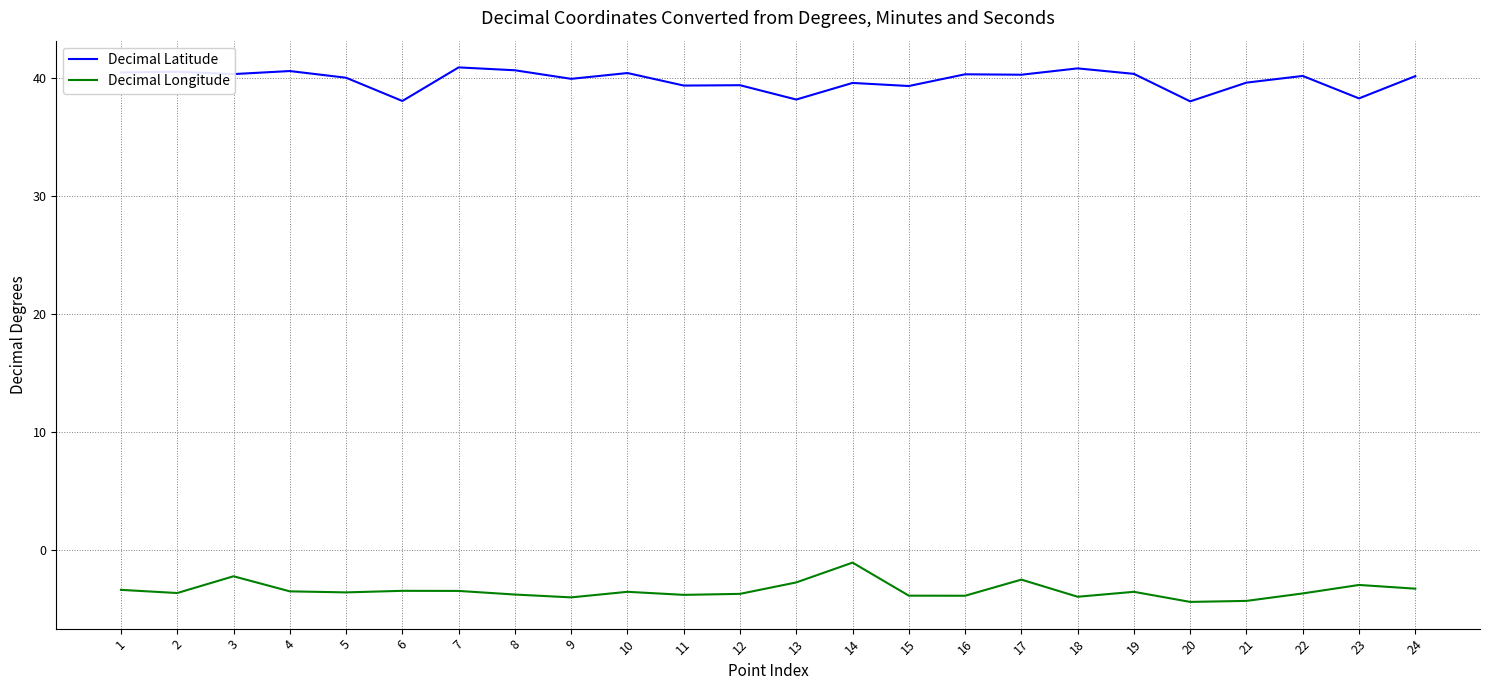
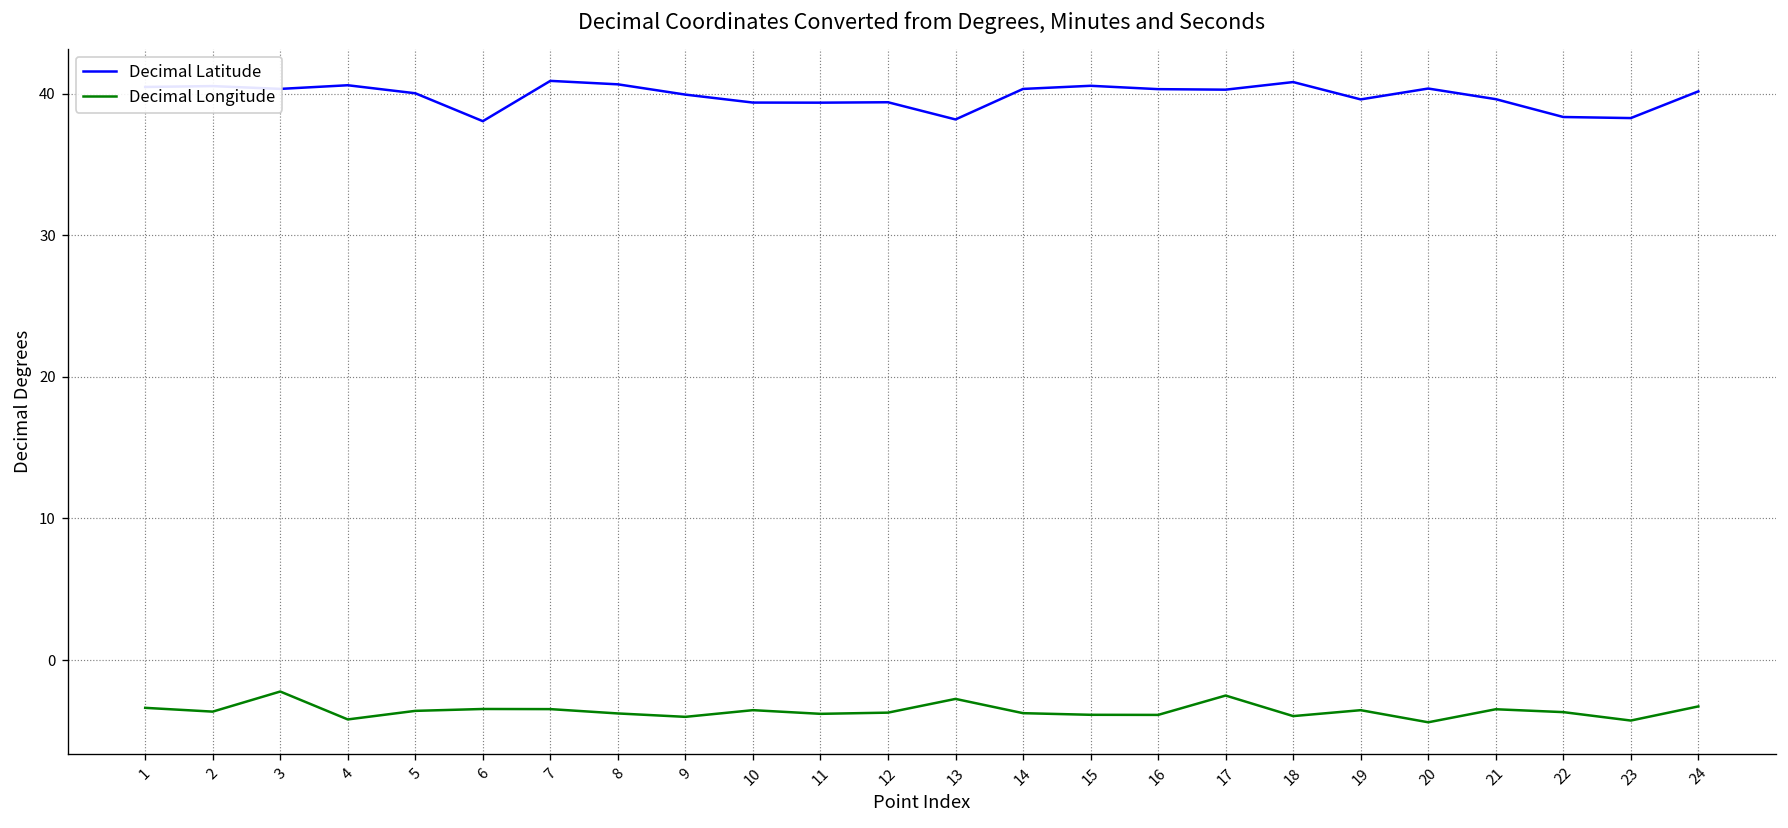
  {
    "Decimal Latitude": {
      "4": 40.6,
      "5": 40.0,
      "6": 38.1,
      "7": 40.9,
      "8": 40.7,
      "9": 39.9,
-     "10": 40.4,
+     "10": 39.4,
      "11": 39.4,
      "12": 39.4,
      "13": 38.2,
-     "14": 39.6,
-     "15": 39.3,
+     "14": 40.3,
+     "15": 40.6,
      "16": 40.3,
      "17": 40.3,
      "18": 40.8,
-     "19": 40.4,
-     "20": 38.0,
+     "19": 39.6,
+     "20": 40.4,
      "21": 39.6,
-     "22": 40.2,
+     "22": 38.4,
      "23": 38.3,
      "24": 40.2
    },
    "Decimal Longitude": {
      "1": -3.4,
      "2": -3.6,
      "3": -2.2,
-     "4": -3.5,
+     "4": -4.2,
      "5": -3.6,
      "6": -3.5,
      "7": -3.5,
      "8": -3.8,
      "9": -4.0,
      "10": -3.5,
      "11": -3.8,
      "12": -3.7,
      "13": -2.7,
-     "14": -1.1,
+     "14": -3.8,
      "15": -3.9,
      "16": -3.9,
      "17": -2.5,
      "18": -4.0,
      "19": -3.5,
      "20": -4.4,
-     "21": -4.3,
+     "21": -3.5,
      "22": -3.7,
-     "23": -3.0,
+     "23": -4.3,
      "24": -3.3
    }
  }
